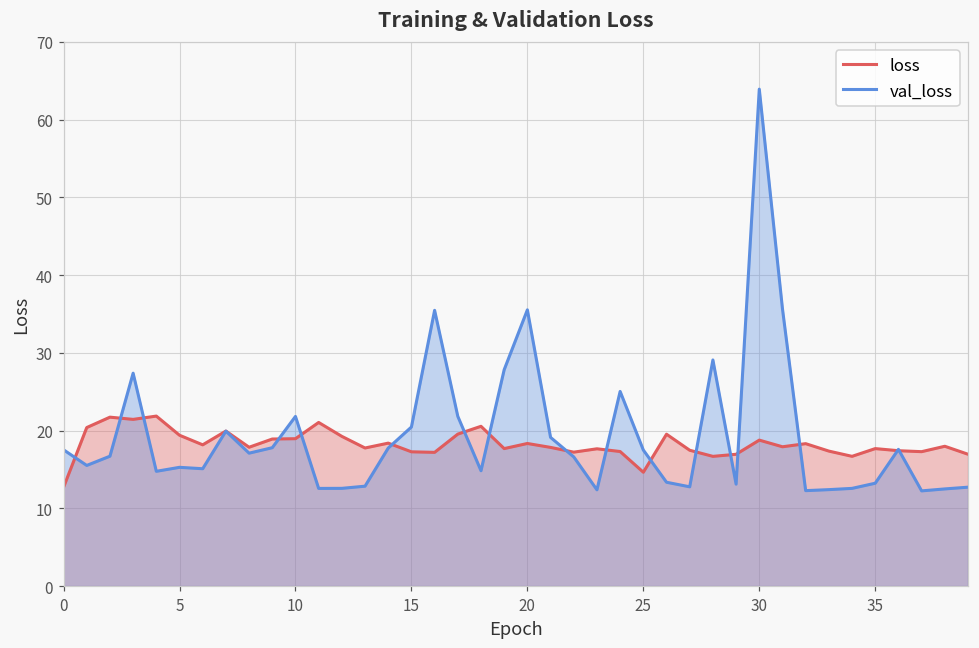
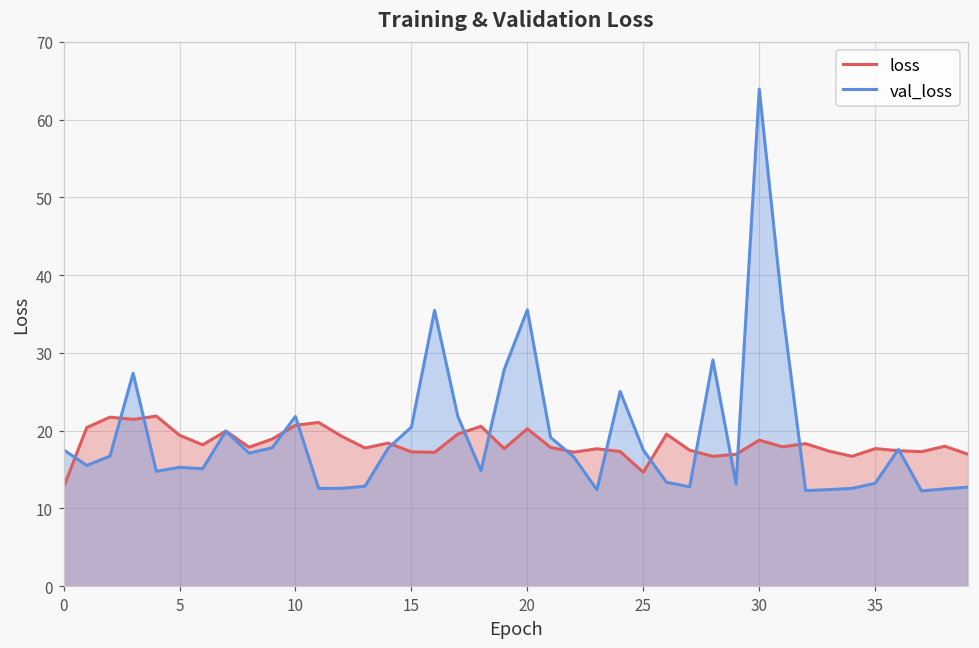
  {
    "loss": {
      "0": 13,
      "5": 19,
-     "10": 19,
+     "10": 21,
      "15": 17,
-     "20": 18,
+     "20": 20,
      "25": 15,
      "30": 19,
      "35": 18
    },
    "val_loss": {
      "0": 18,
      "5": 15,
      "10": 22,
      "15": 20,
      "20": 36,
      "25": 17,
      "30": 64,
      "35": 13
    }
  }
